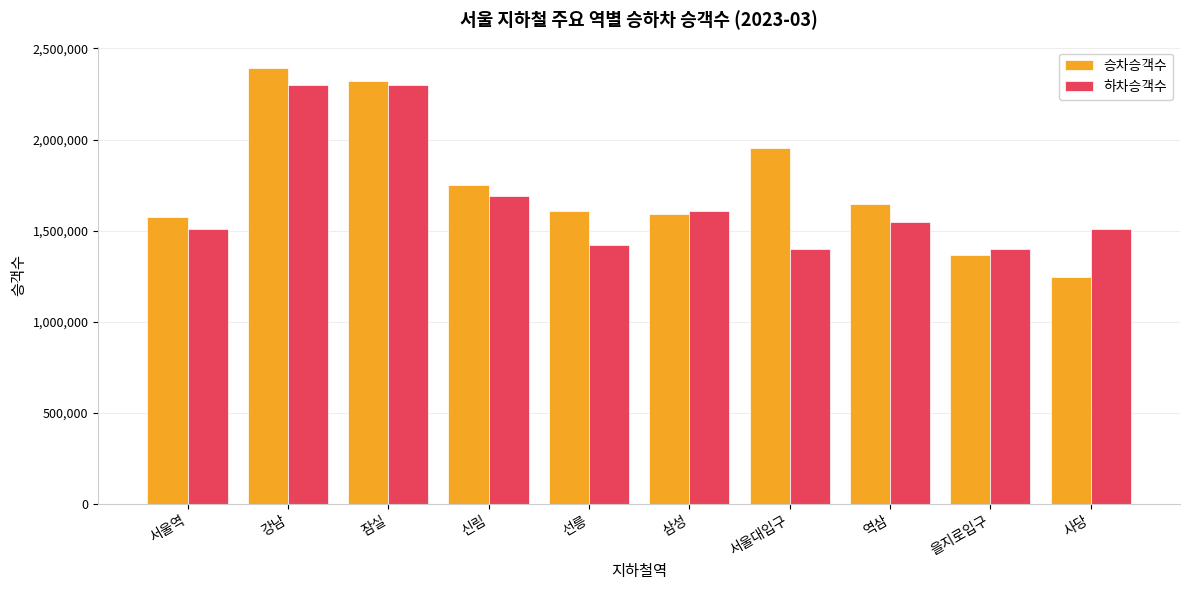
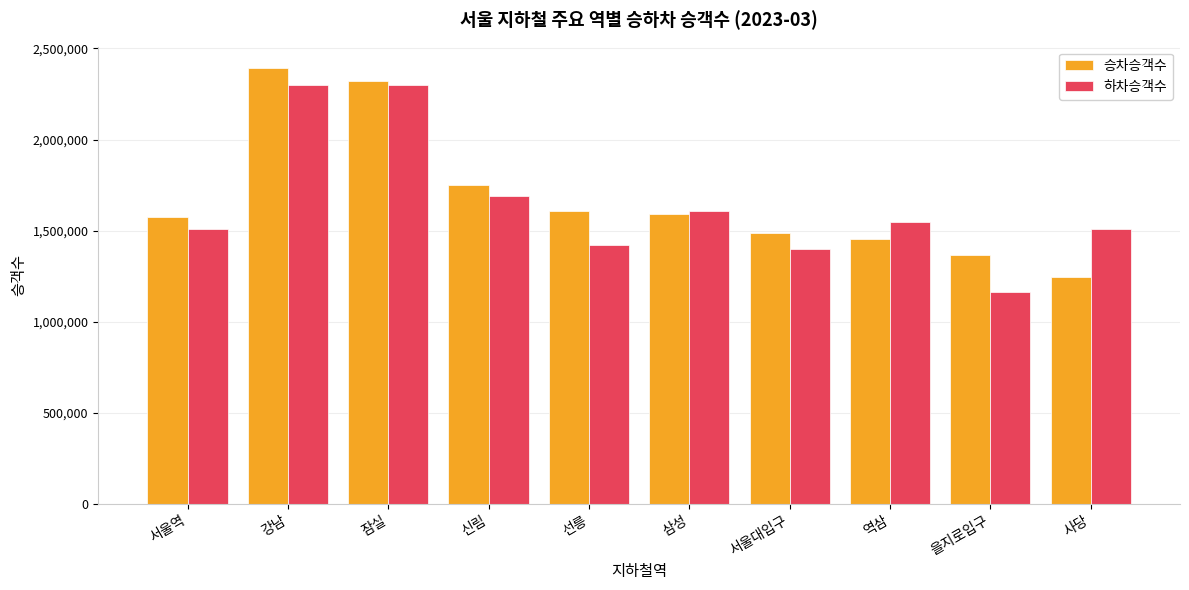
  {
    "승차승객수": {
      "서울역": "1,570,000",
      "강남": "2,390,000",
      "잠실": "2,320,000",
      "신림": "1,750,000",
      "선릉": "1,610,000",
      "삼성": "1,590,000",
-     "서울대입구": "1,960,000",
-     "역삼": "1,640,000",
+     "서울대입구": "1,490,000",
+     "역삼": "1,460,000",
      "을지로입구": "1,370,000",
      "사당": "1,240,000"
    },
    "하차승객수": {
      "서울역": "1,510,000",
      "강남": "2,300,000",
      "잠실": "2,300,000",
      "신림": "1,690,000",
      "선릉": "1,420,000",
      "삼성": "1,600,000",
      "서울대입구": "1,400,000",
      "역삼": "1,550,000",
-     "을지로입구": "1,400,000",
+     "을지로입구": "1,160,000",
      "사당": "1,510,000"
    }
  }
